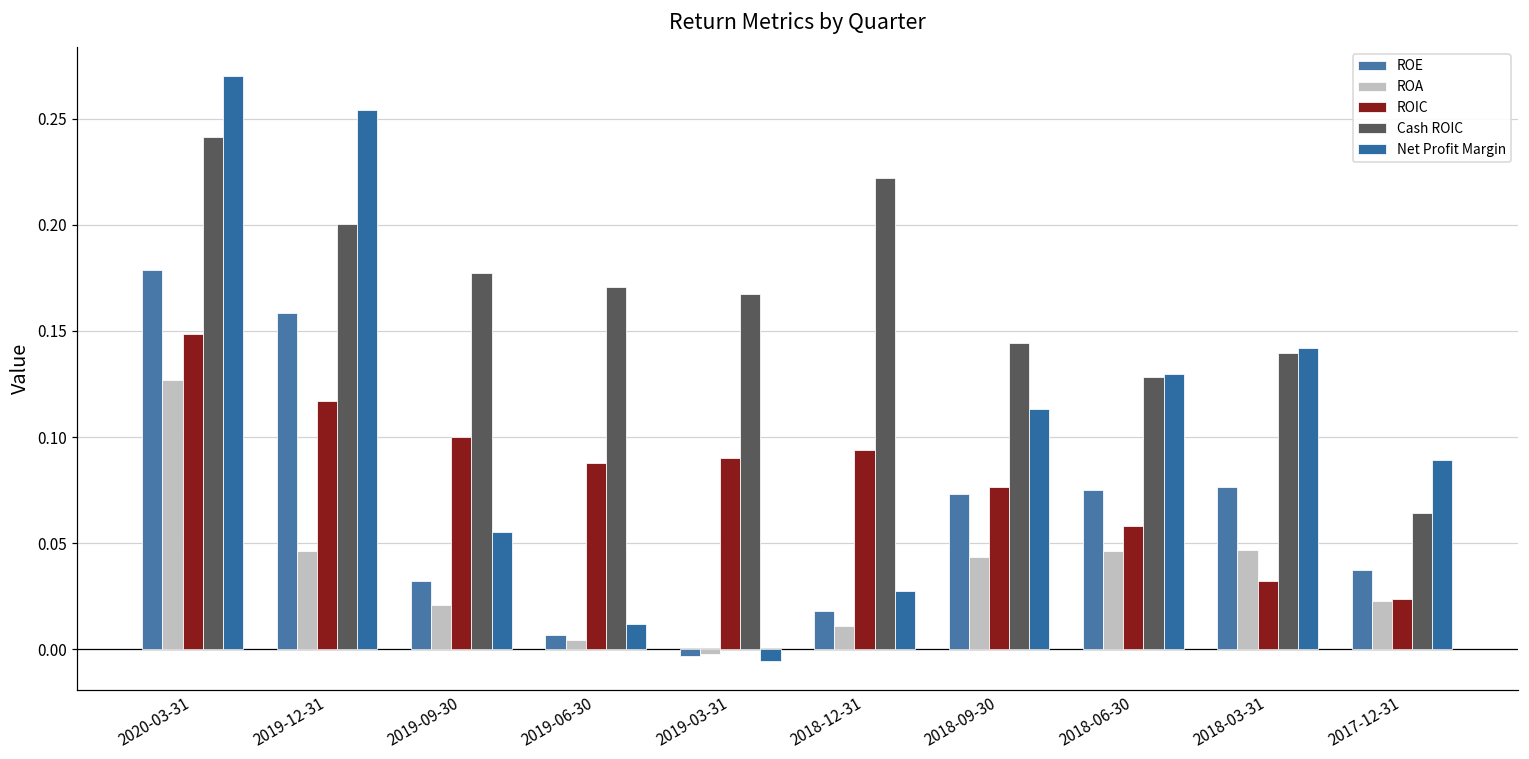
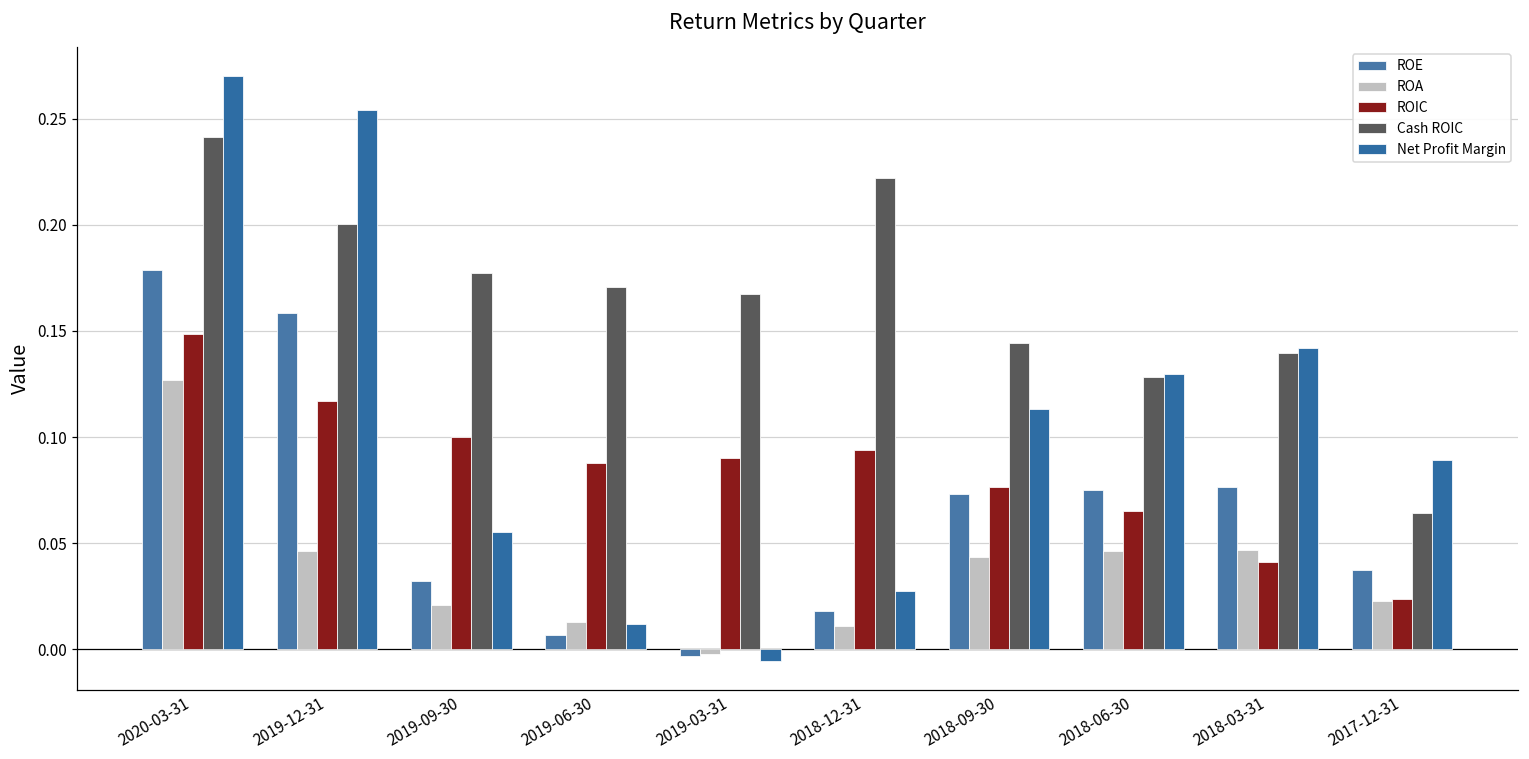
  {
    "ROA": {
      "2020-03-31": 0.127,
      "2019-12-31": 0.046,
      "2019-09-30": 0.021,
-     "2019-06-30": 0.005,
+     "2019-06-30": 0.013,
      "2019-03-31": -0.002,
      "2018-12-31": 0.011,
      "2018-09-30": 0.043,
      "2018-06-30": 0.046,
      "2018-03-31": 0.047,
      "2017-12-31": 0.023
    },
    "ROIC": {
      "2020-03-31": 0.148,
      "2019-12-31": 0.117,
      "2019-09-30": 0.100,
      "2019-06-30": 0.088,
      "2019-03-31": 0.090,
      "2018-12-31": 0.094,
      "2018-09-30": 0.077,
-     "2018-06-30": 0.058,
-     "2018-03-31": 0.032,
+     "2018-06-30": 0.065,
+     "2018-03-31": 0.041,
      "2017-12-31": 0.024
    },
    "Cash ROIC": {
      "2020-03-31": 0.241,
      "2019-12-31": 0.201,
      "2019-09-30": 0.177,
      "2019-06-30": 0.171,
      "2019-03-31": 0.167,
      "2018-12-31": 0.222,
      "2018-09-30": 0.144,
      "2018-06-30": 0.129,
      "2018-03-31": 0.140,
      "2017-12-31": 0.064
    }
  }
